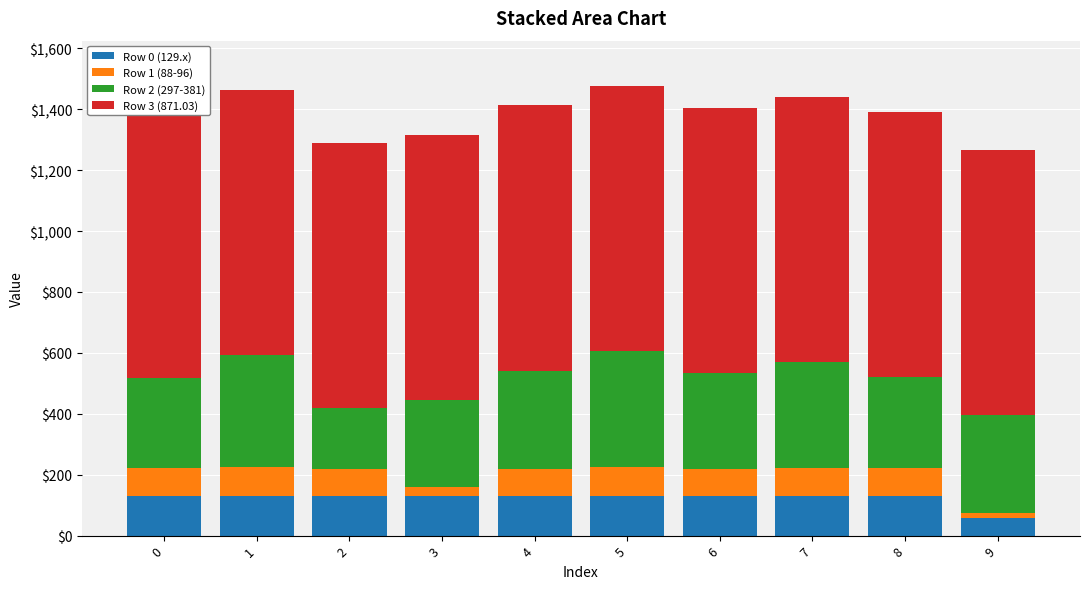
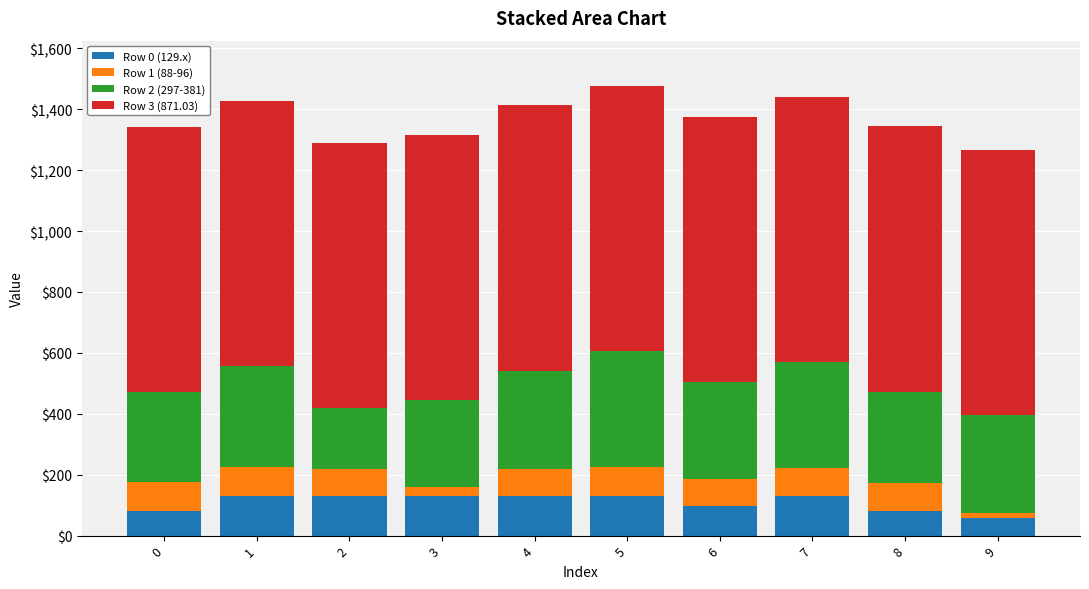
  {
    "Row 0 (129.x)": {
-     "0": "$130",
+     "0": "$80",
      "1": "$130",
      "2": "$130",
      "3": "$130",
      "4": "$130",
      "5": "$130",
-     "6": "$130",
+     "6": "$100",
      "7": "$130",
-     "8": "$130",
+     "8": "$80",
      "9": "$60"
    },
    "Row 1 (88-96)": {
      "0": "$90",
      "1": "$100",
      "2": "$90",
      "3": "$30",
      "4": "$90",
      "5": "$100",
      "6": "$90",
      "7": "$90",
      "8": "$90",
      "9": "$20"
    },
    "Row 2 (297-381)": {
      "0": "$300",
-     "1": "$370",
+     "1": "$330",
      "2": "$200",
      "3": "$290",
      "4": "$320",
      "5": "$380",
      "6": "$320",
      "7": "$350",
      "8": "$300",
      "9": "$320"
    },
    "Row 3 (871.03)": {
      "1": "$870",
      "2": "$870",
      "3": "$870",
      "4": "$870",
      "5": "$870",
      "6": "$870",
      "7": "$870",
      "8": "$870",
      "9": "$870"
    }
  }
